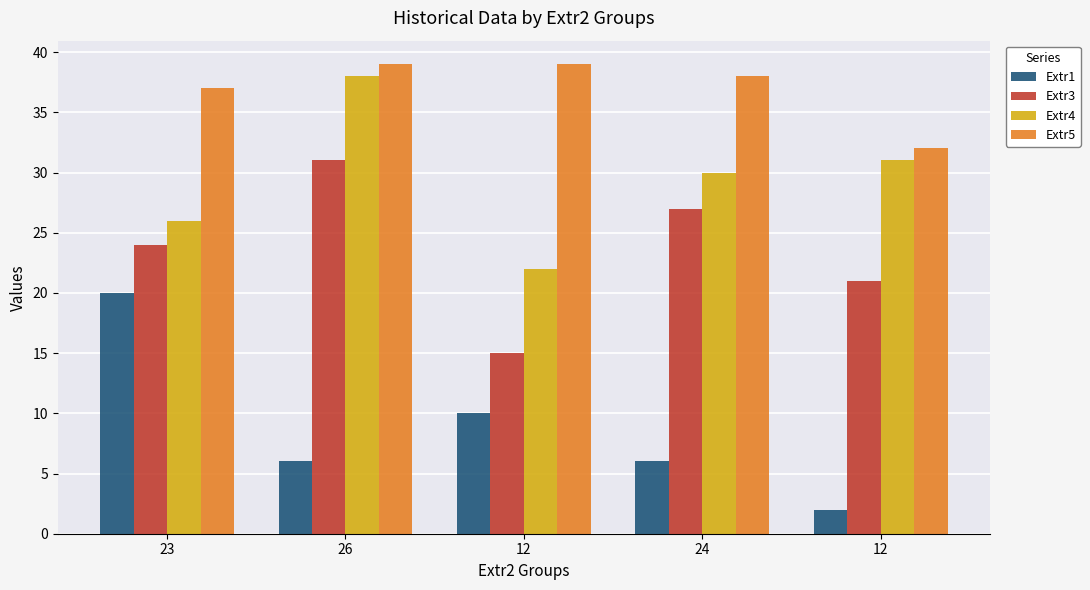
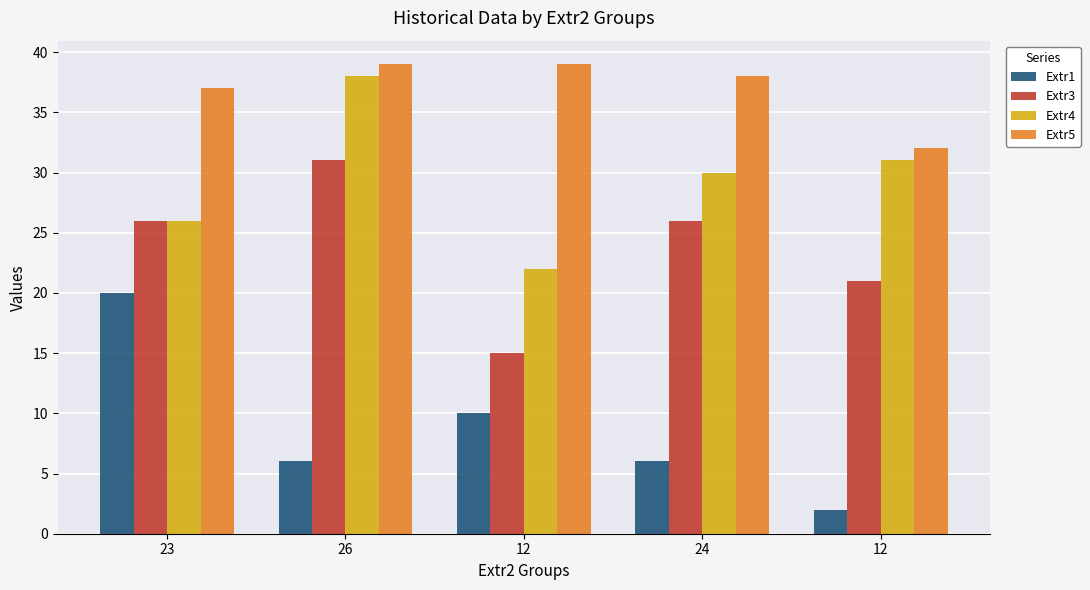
  {
    "Extr1": {
      "23": 20,
      "26": 6,
      "24": 6
    },
    "Extr3": {
-     "23": 24,
+     "23": 26,
      "26": 31,
-     "24": 27
+     "24": 26
    }
  }
